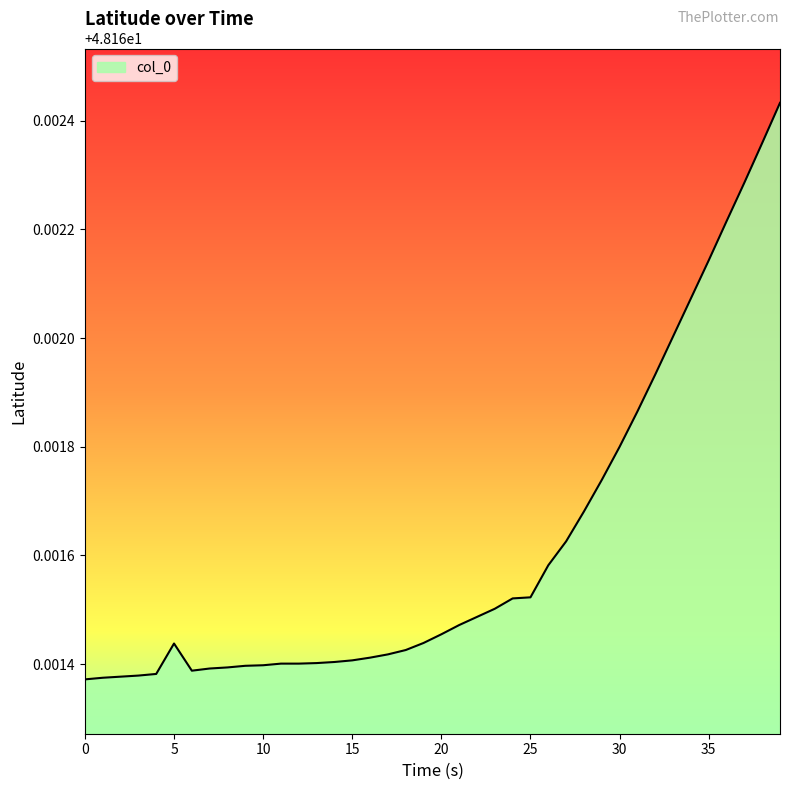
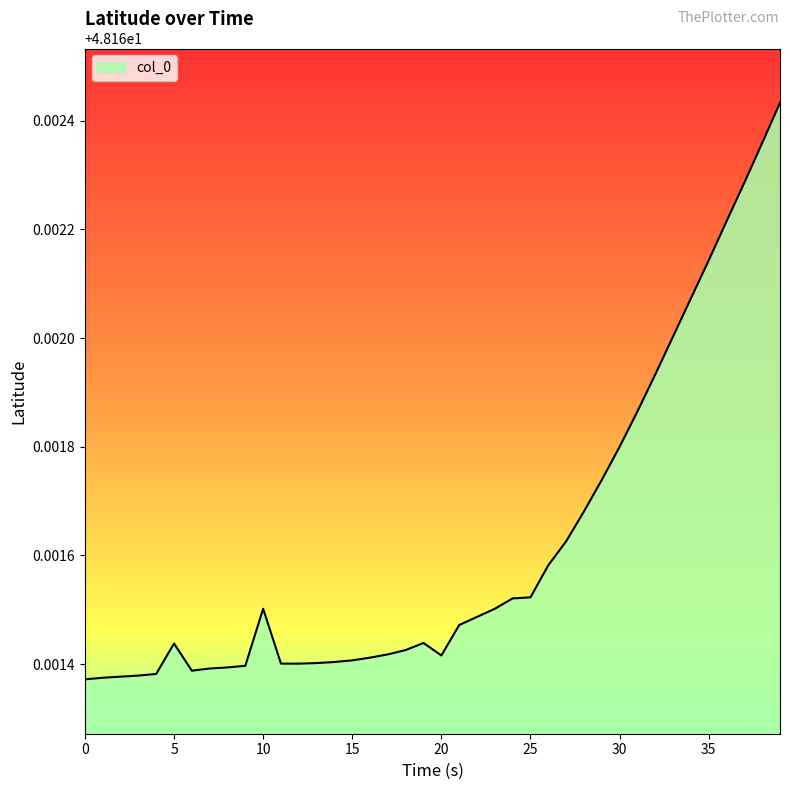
  {
    "0": 48.16137,
    "5": 48.16144,
-   "10": 48.16140,
+   "10": 48.16150,
    "15": 48.16141,
-   "20": 48.16146,
+   "20": 48.16142,
    "25": 48.16152,
    "30": 48.16180,
    "35": 48.16214
  }
